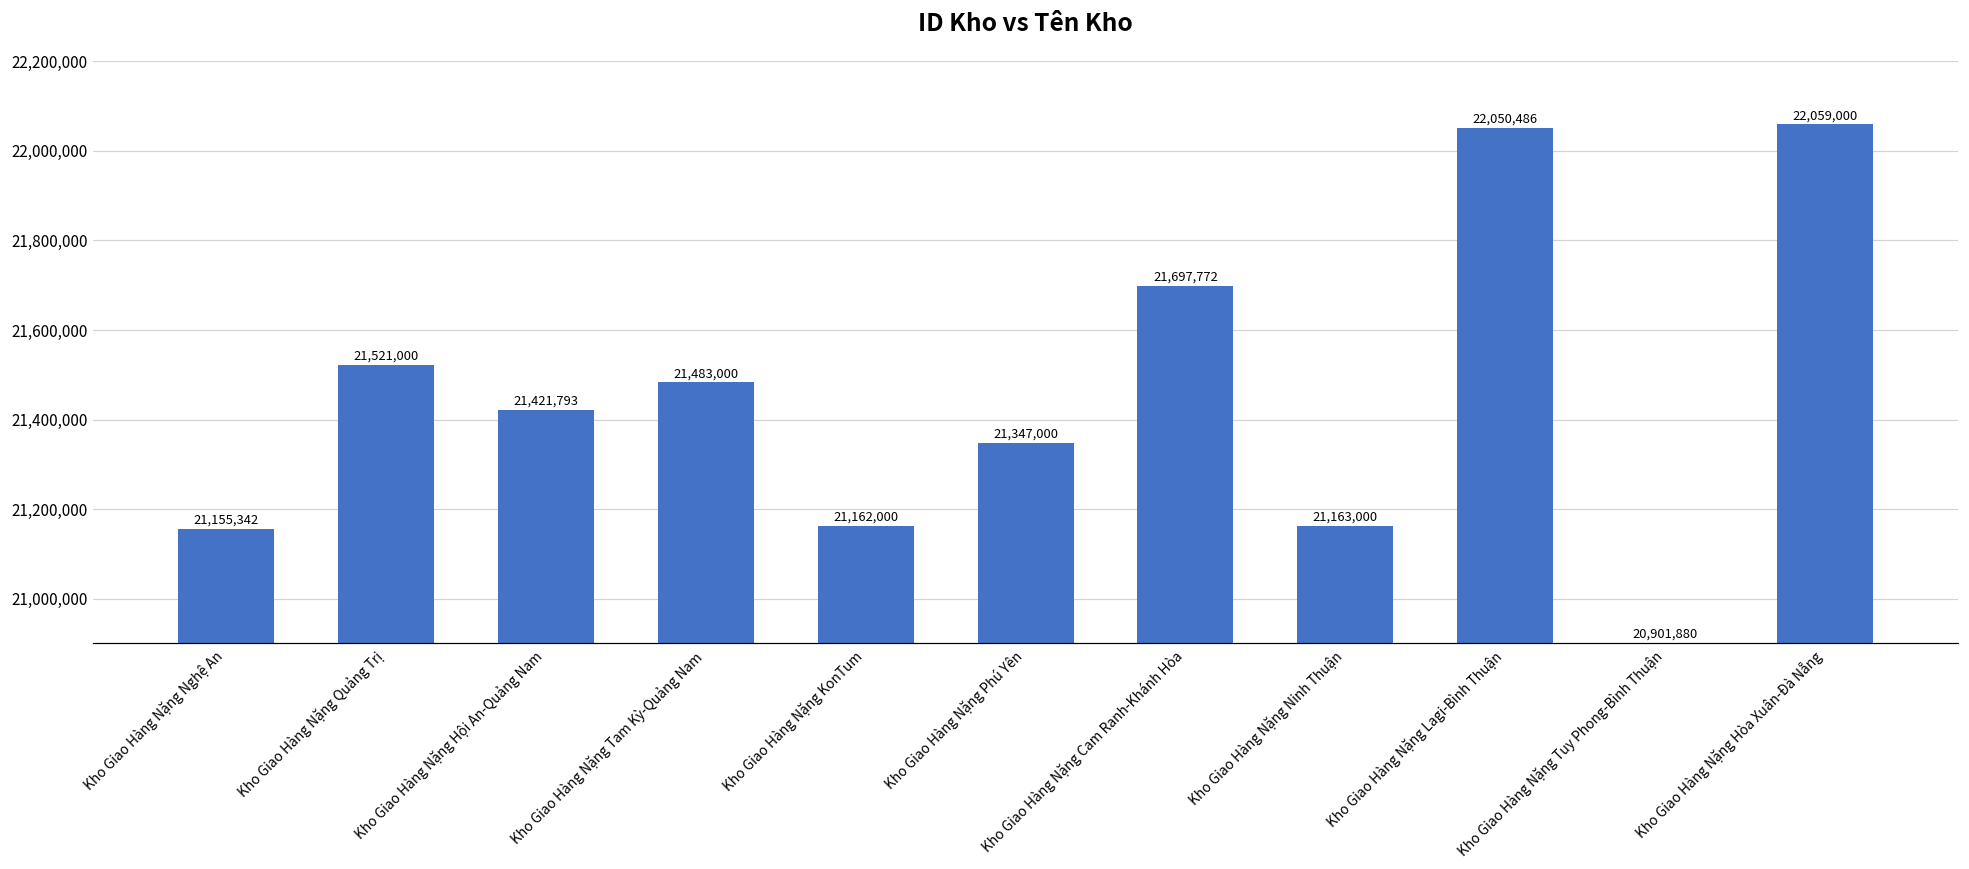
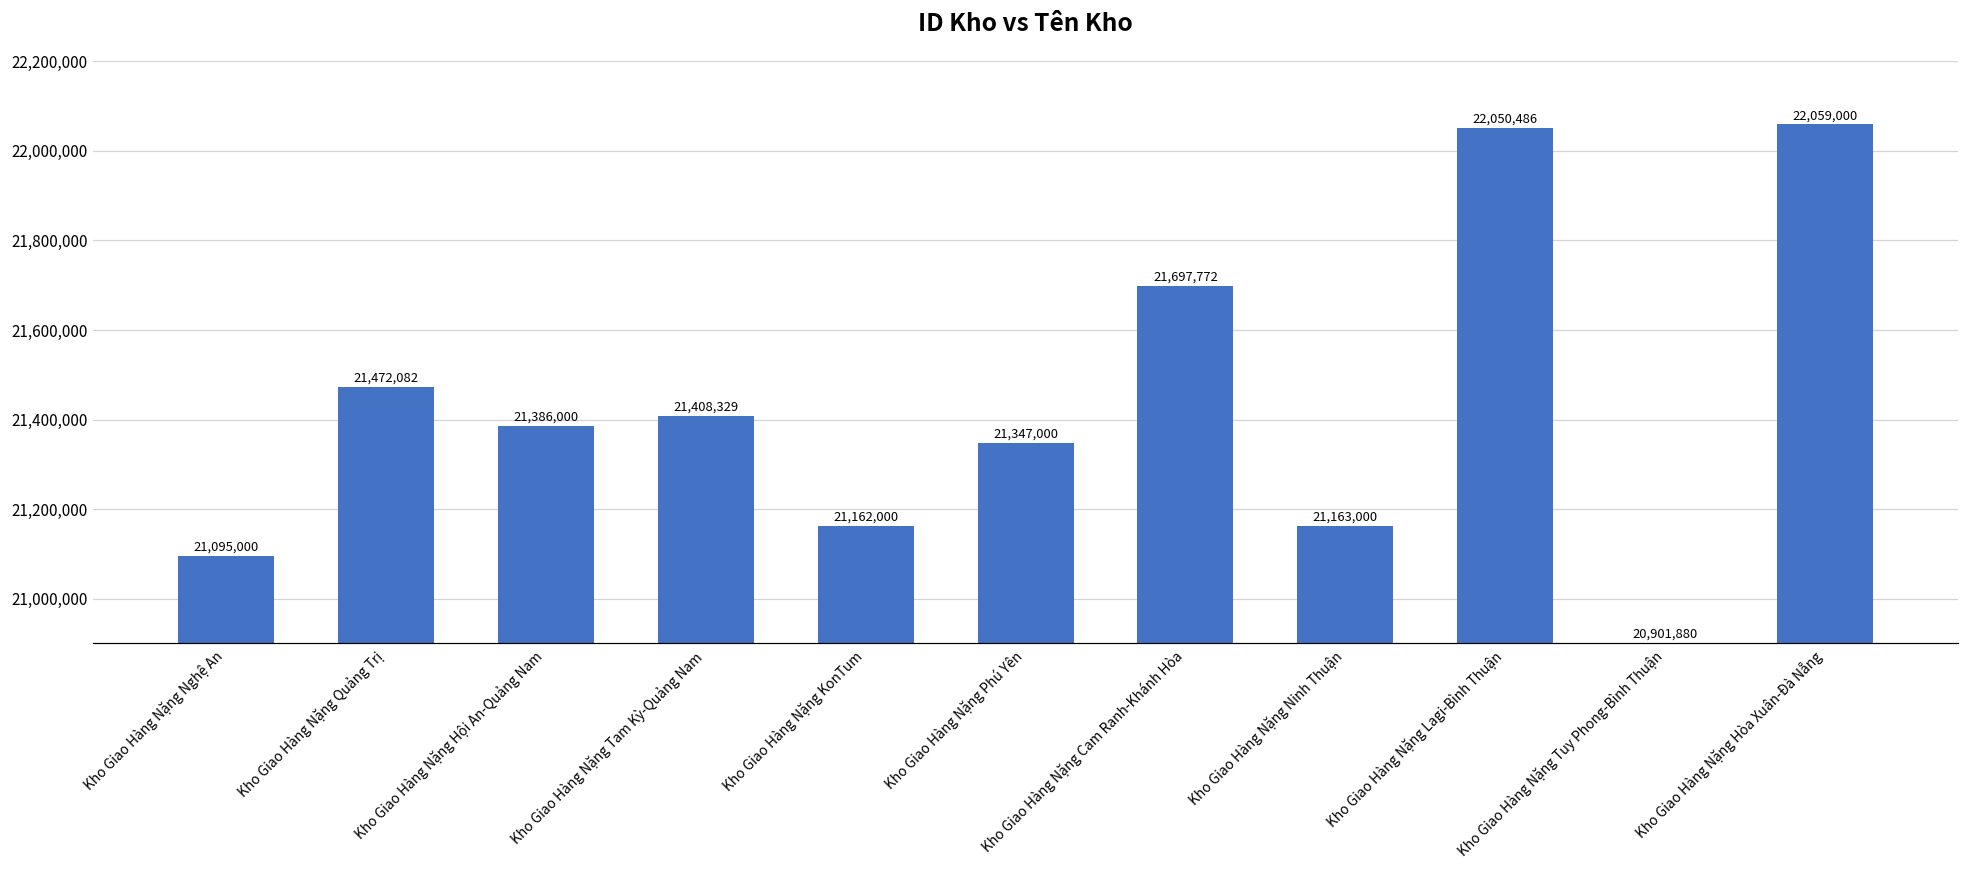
  {
-   "Kho Giao Hàng Nặng Nghệ An": "21,155,342",
-   "Kho Giao Hàng Nặng Quảng Trị": "21,521,000",
-   "Kho Giao Hàng Nặng Hội An-Quảng Nam": "21,421,793",
-   "Kho Giao Hàng Nặng Tam Kỳ-Quảng Nam": "21,483,000",
+   "Kho Giao Hàng Nặng Nghệ An": "21,095,000",
+   "Kho Giao Hàng Nặng Quảng Trị": "21,472,082",
+   "Kho Giao Hàng Nặng Hội An-Quảng Nam": "21,386,000",
+   "Kho Giao Hàng Nặng Tam Kỳ-Quảng Nam": "21,408,329",
    "Kho Giao Hàng Nặng KonTum": "21,162,000",
    "Kho Giao Hàng Nặng Phú Yên": "21,347,000",
    "Kho Giao Hàng Nặng Cam Ranh-Khánh Hòa": "21,697,772",
    "Kho Giao Hàng Nặng Ninh Thuận": "21,163,000",
    "Kho Giao Hàng Nặng Lagi-Bình Thuận": "22,050,486",
    "Kho Giao Hàng Nặng Tuy Phong-Bình Thuận": "20,901,880",
    "Kho Giao Hàng Nặng Hòa Xuân-Đà Nẵng": "22,059,000"
  }
